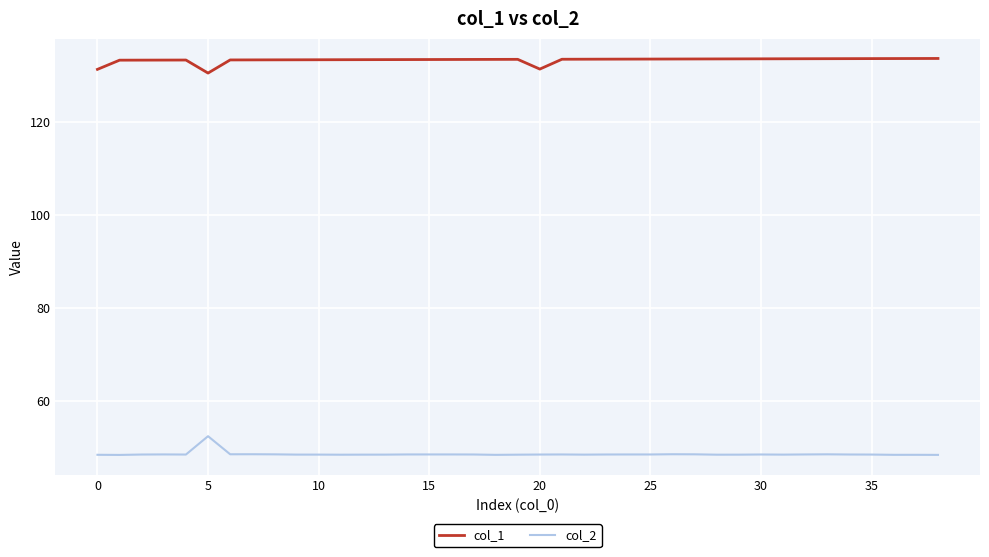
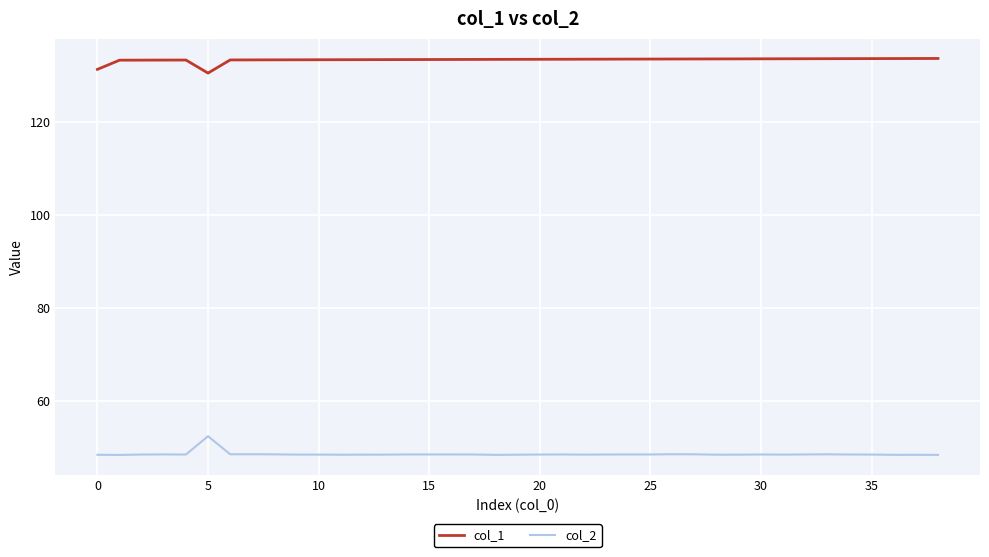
  {
    "col_1": {
      "0": 131,
      "5": 131,
      "10": 133,
      "15": 134,
-     "20": 131,
+     "20": 134,
      "25": 134,
      "30": 134,
      "35": 134
    },
    "col_2": {
      "0": 48,
      "5": 52,
      "10": 48,
      "15": 48,
      "20": 48,
      "25": 48,
      "30": 48,
      "35": 48
    }
  }
